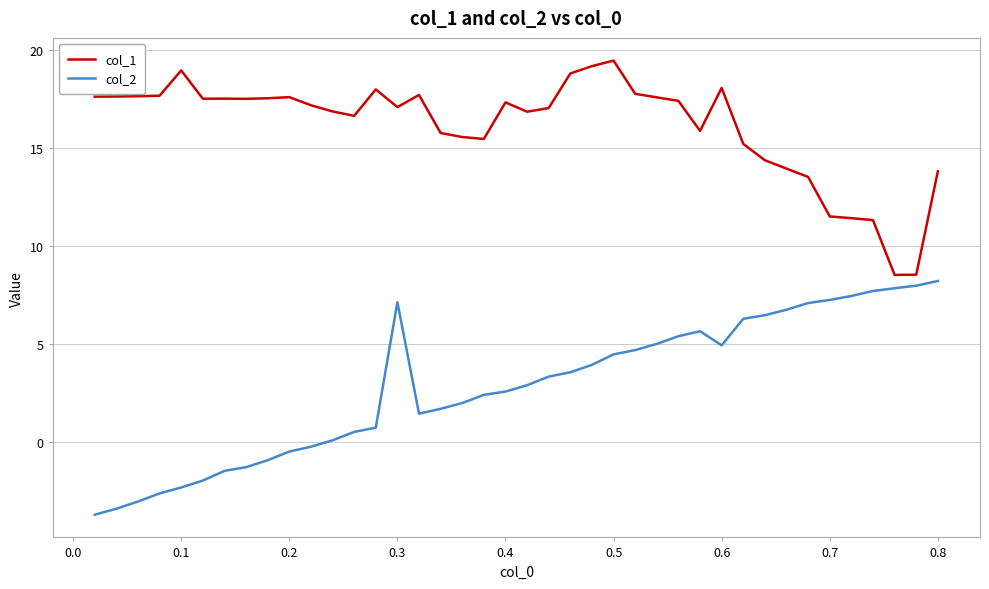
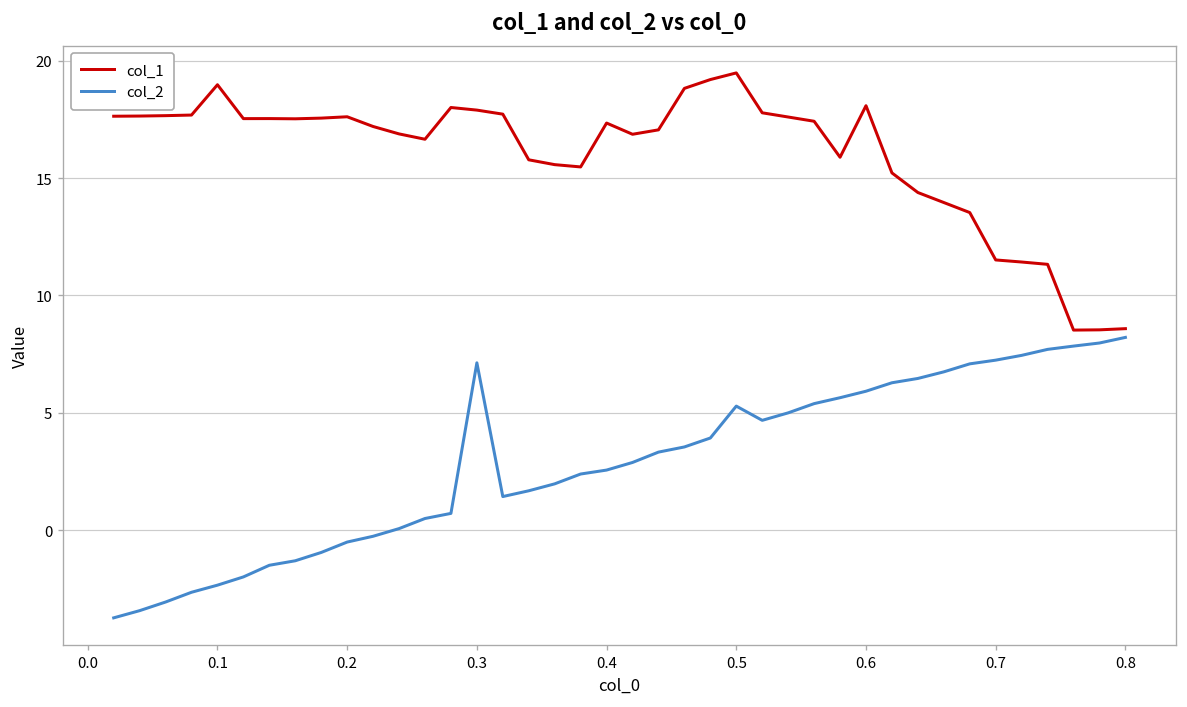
  {
    "col_1": {
      "0.1": 19.0,
      "0.2": 17.6,
-     "0.3": 17.1,
+     "0.3": 17.9,
      "0.4": 17.3,
      "0.5": 19.5,
      "0.6": 18.1,
      "0.7": 11.5,
-     "0.8": 13.8
+     "0.8": 8.6
    },
    "col_2": {
      "0.1": -2.3,
      "0.2": -0.5,
      "0.3": 7.1,
      "0.4": 2.6,
-     "0.5": 4.5,
-     "0.6": 4.9,
+     "0.5": 5.3,
+     "0.6": 5.9,
      "0.7": 7.2,
      "0.8": 8.2
    }
  }
